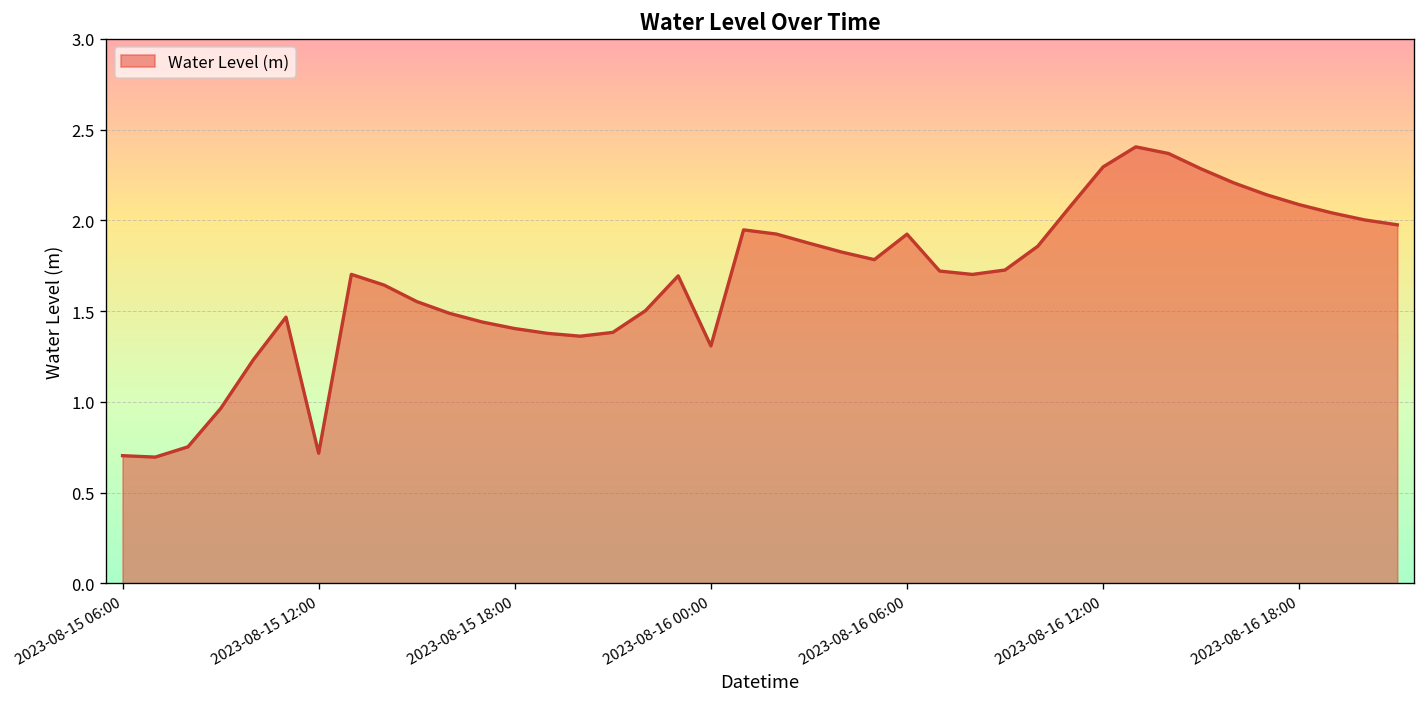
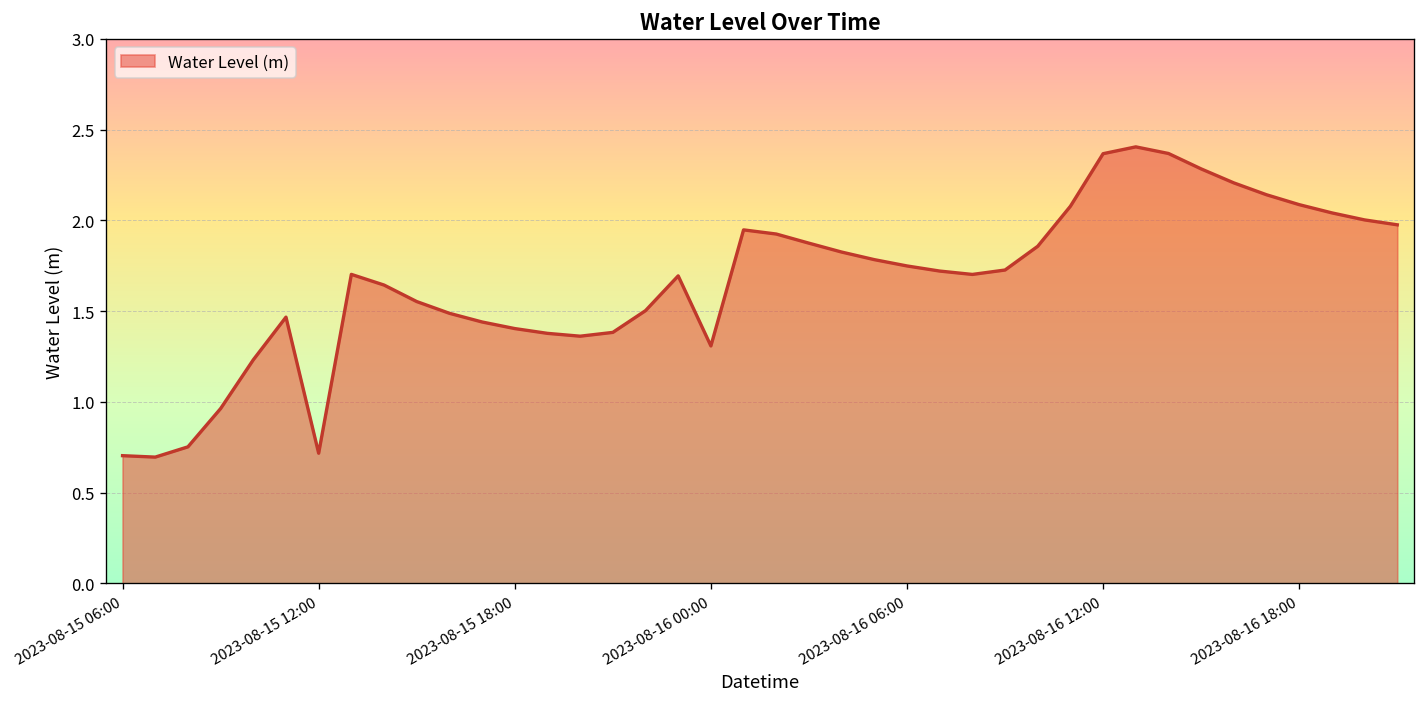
  {
    "2023-08-15 06:00": 0.70,
    "2023-08-15 12:00": 0.72,
    "2023-08-15 18:00": 1.40,
    "2023-08-16 00:00": 1.31,
-   "2023-08-16 06:00": 1.92,
-   "2023-08-16 12:00": 2.30,
+   "2023-08-16 06:00": 1.75,
+   "2023-08-16 12:00": 2.37,
    "2023-08-16 18:00": 2.09
  }
